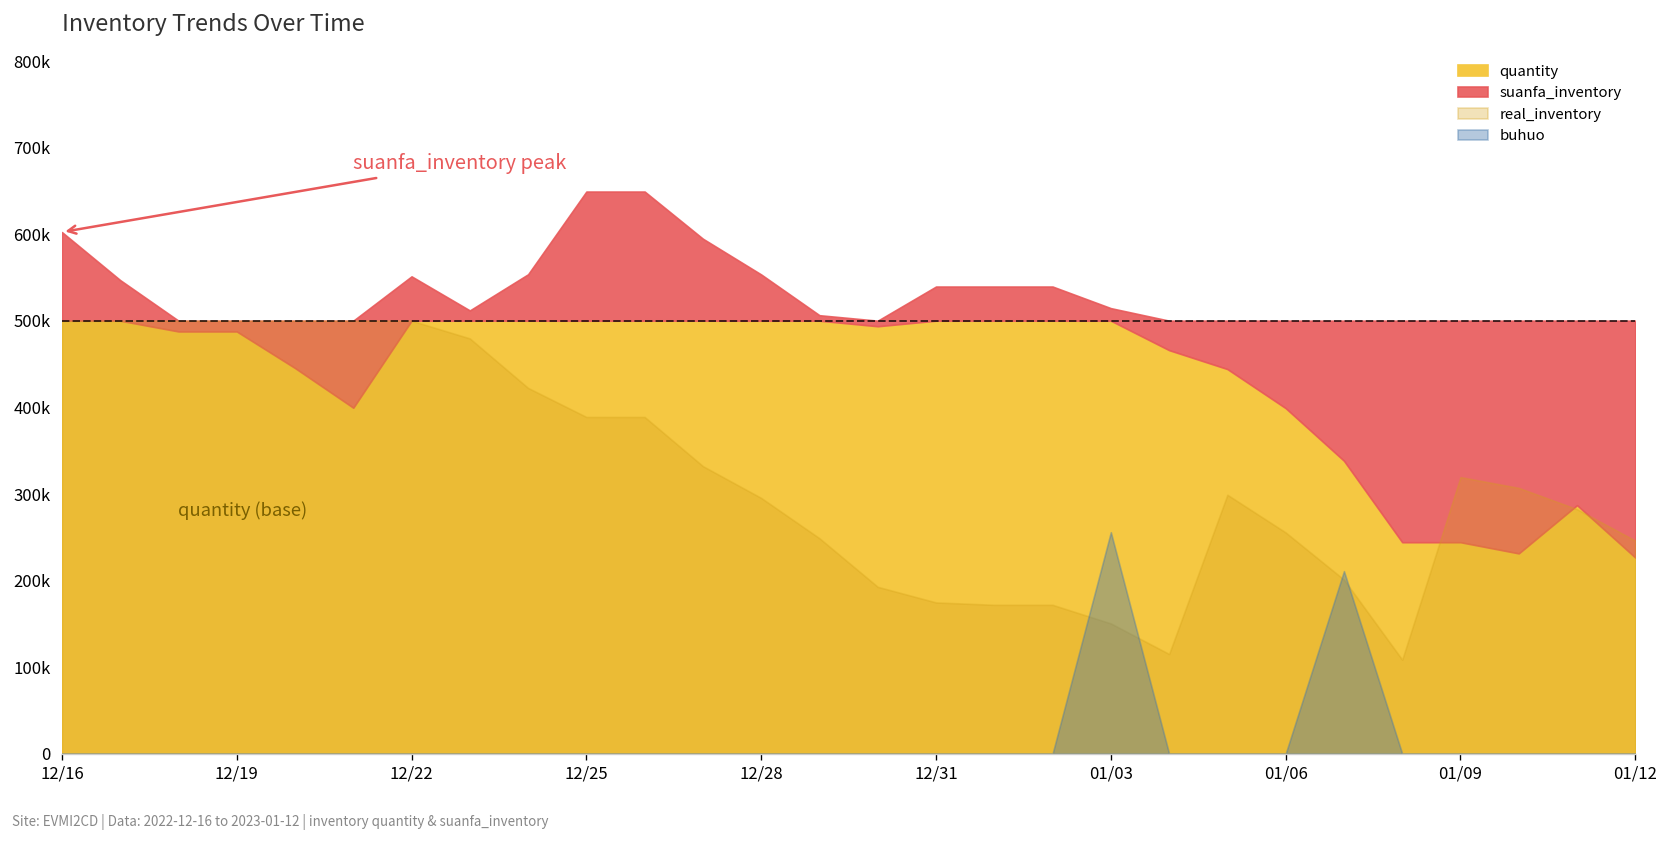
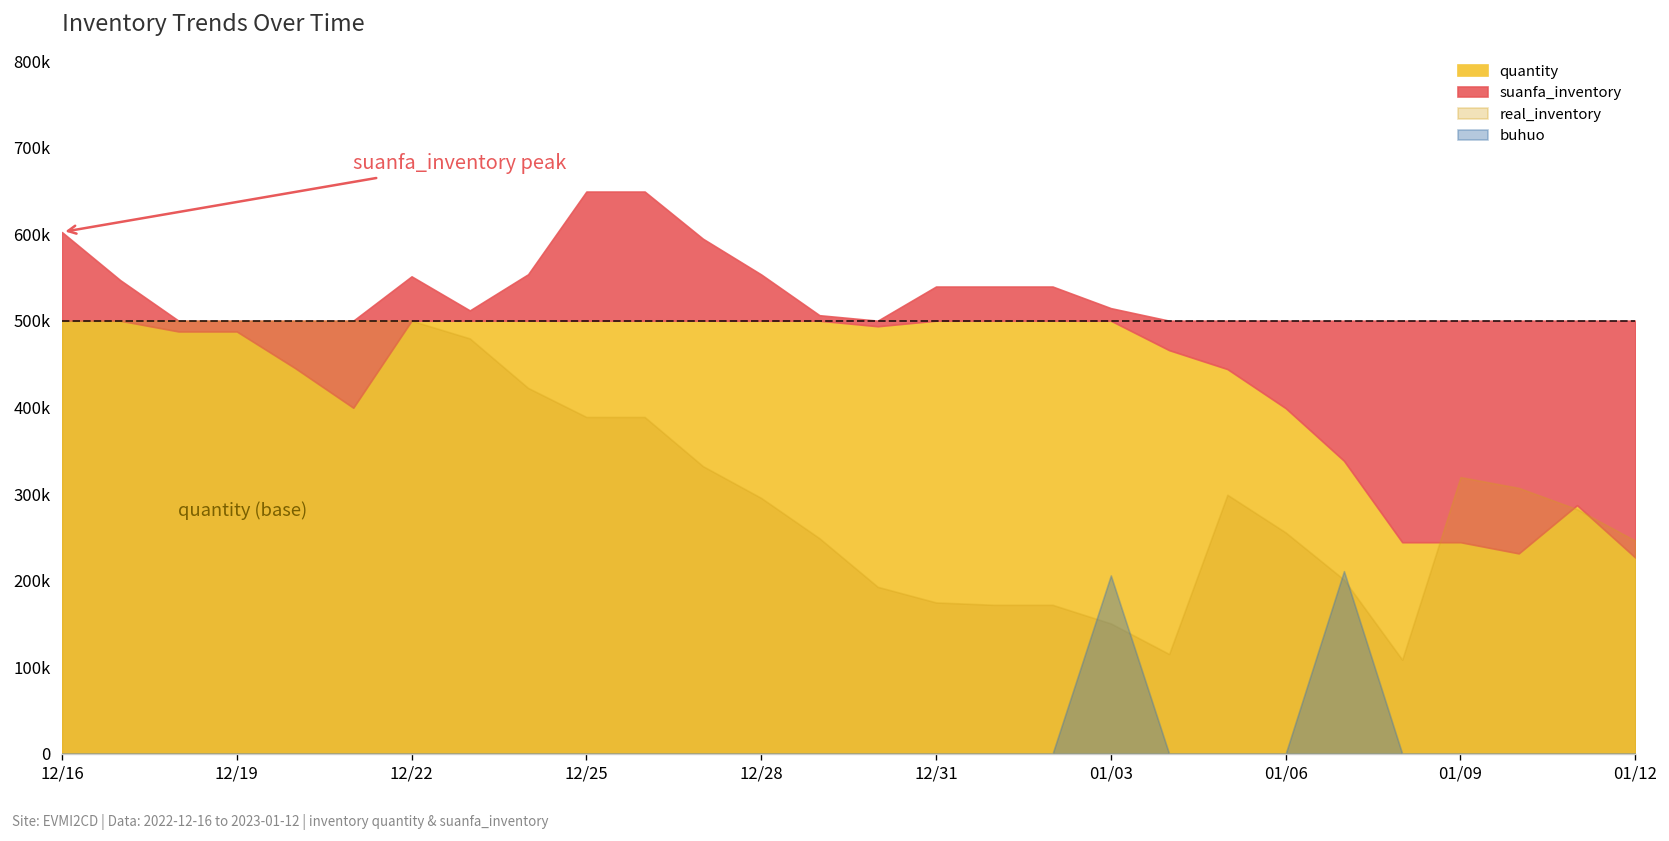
  {
    "quantity": {
      "12/19": 490000,
      "12/25": 500000,
      "12/28": 500000,
      "12/31": 500000,
      "01/03": 500000,
      "01/06": 400000,
      "01/09": 240000,
      "01/12": 230000
    },
    "real_inventory": {
      "12/25": 390000,
      "12/28": 300000,
      "12/31": 170000,
      "01/03": 150000,
      "01/06": 260000,
      "01/09": 320000,
      "01/12": 250000
    },
    "buhuo": {
      "12/16": 0,
      "12/19": 0,
      "12/22": 0,
      "12/25": 0,
      "12/28": 0,
      "12/31": 0,
-     "01/03": 260000,
+     "01/03": 210000,
      "01/06": 0,
      "01/09": 0,
      "01/12": 0
    }
  }
